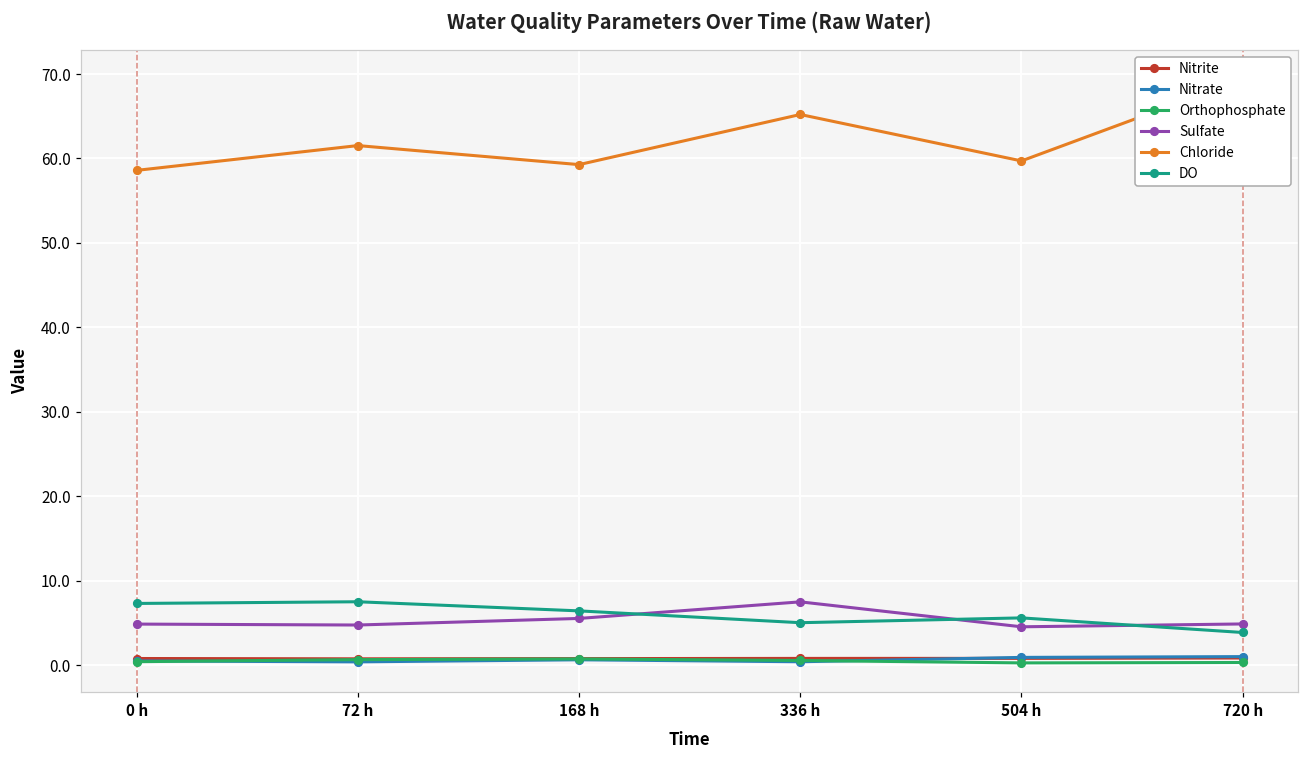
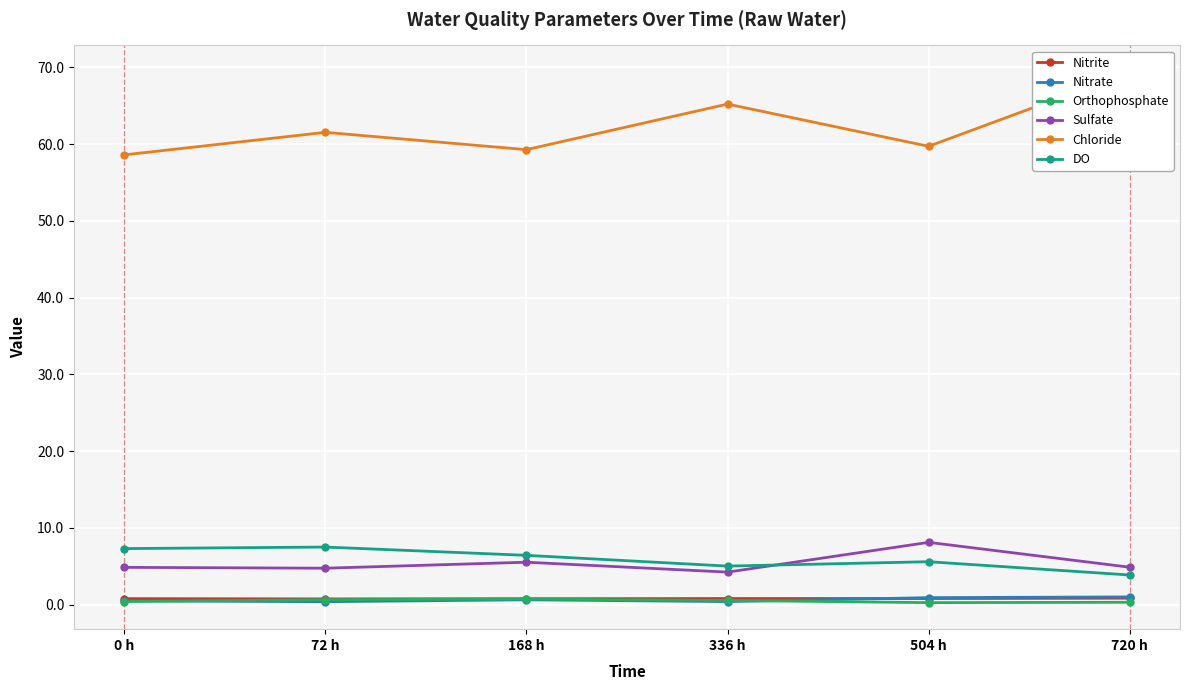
  {
    "Sulfate": {
      "0 h": 5,
      "72 h": 5,
      "168 h": 6,
-     "336 h": 7,
-     "504 h": 5,
+     "336 h": 4,
+     "504 h": 8,
      "720 h": 5
    },
    "Chloride": {
      "0 h": 59,
      "72 h": 62,
      "168 h": 59,
      "336 h": 65,
      "504 h": 60
    }
  }
